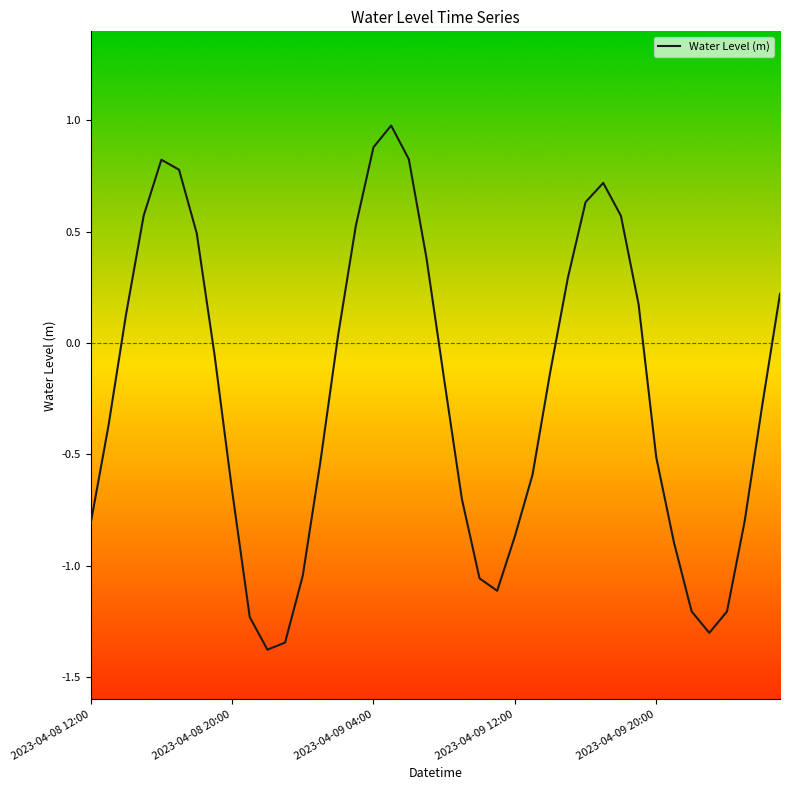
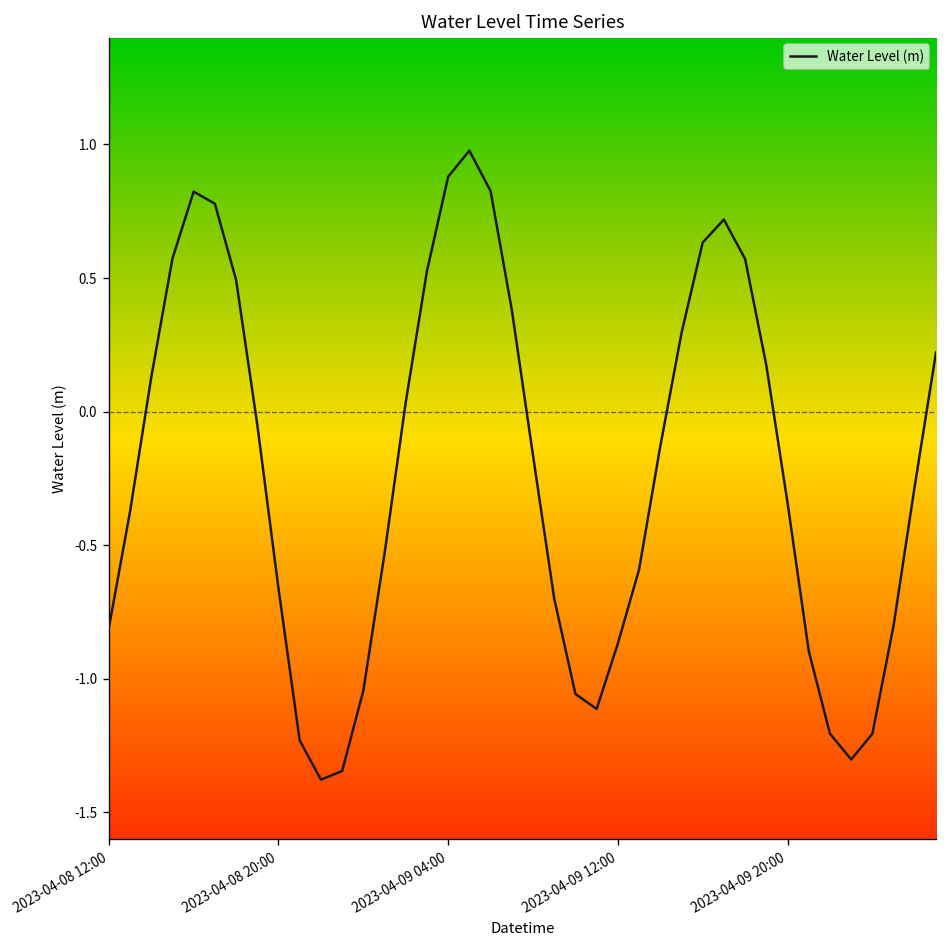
  {
    "2023-04-08 12:00": -0.81,
    "2023-04-08 20:00": -0.66,
    "2023-04-09 04:00": 0.88,
    "2023-04-09 12:00": -0.87,
-   "2023-04-09 20:00": -0.51
+   "2023-04-09 20:00": -0.34
  }
